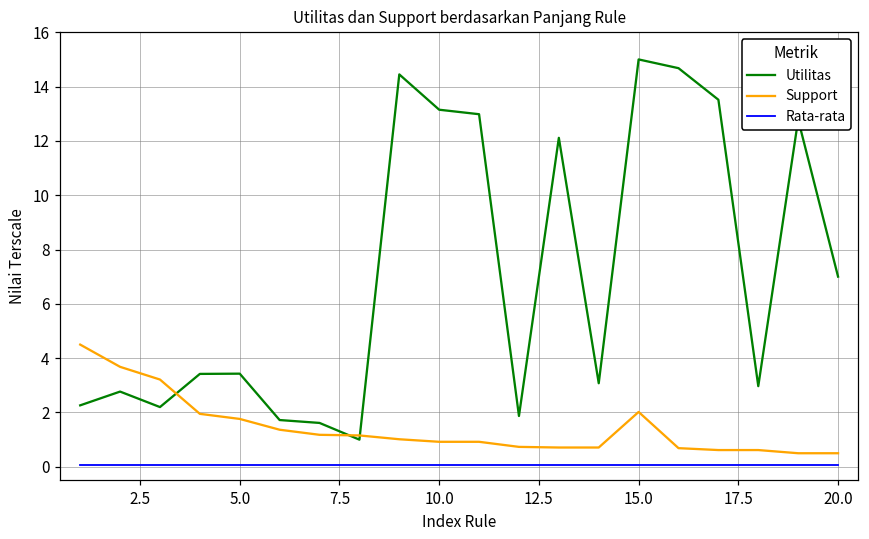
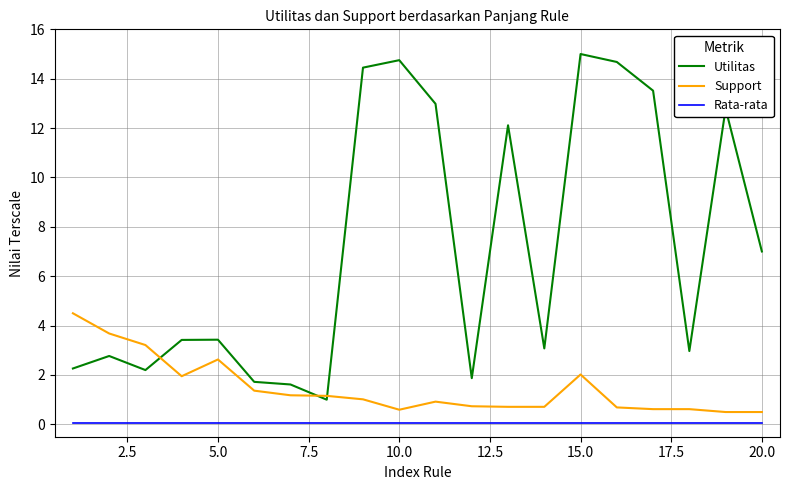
  {
    "Utilitas": {
      "5.0": 3.4,
-     "10.0": 13.1,
+     "10.0": 14.8,
      "15.0": 15.0,
      "20.0": 7.0
    },
    "Support": {
-     "5.0": 1.8,
-     "10.0": 0.9,
+     "5.0": 2.6,
+     "10.0": 0.6,
      "15.0": 2.0,
      "20.0": 0.5
    },
    "Rata-rata": {
      "5.0": 0.1,
      "10.0": 0.1,
      "15.0": 0.1,
      "20.0": 0.1
    }
  }
